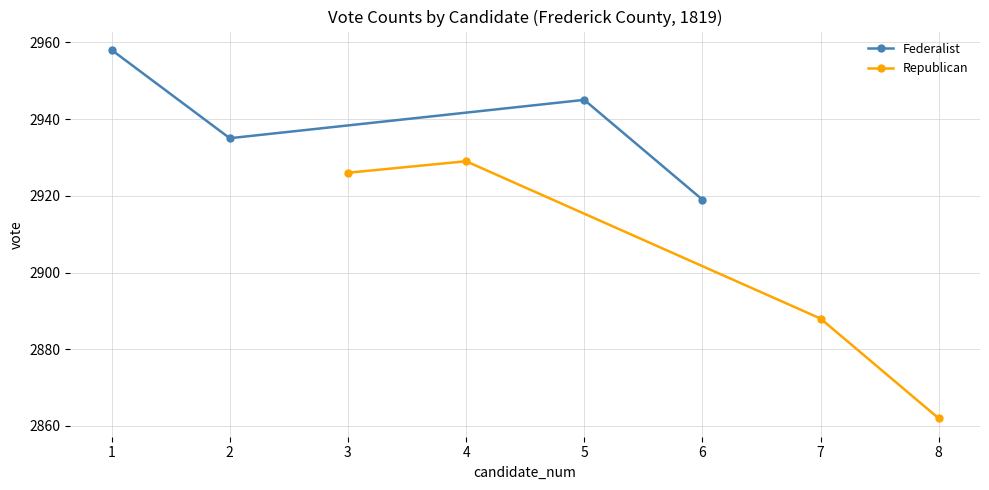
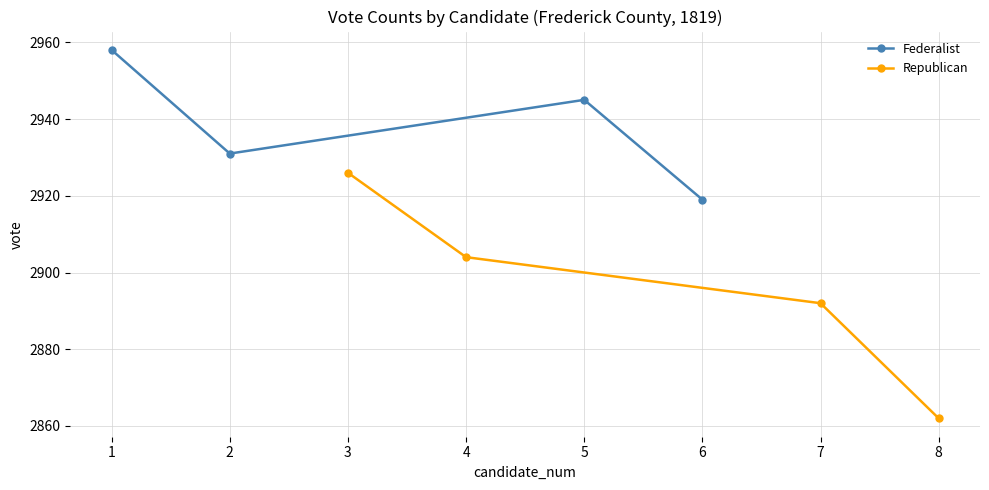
  {
    "Federalist": {
      "1": 2958,
-     "2": 2935,
+     "2": 2931,
      "5": 2945,
      "6": 2919
    },
    "Republican": {
      "3": 2926,
-     "4": 2929,
-     "7": 2888,
+     "4": 2904,
+     "7": 2892,
      "8": 2862
    }
  }
